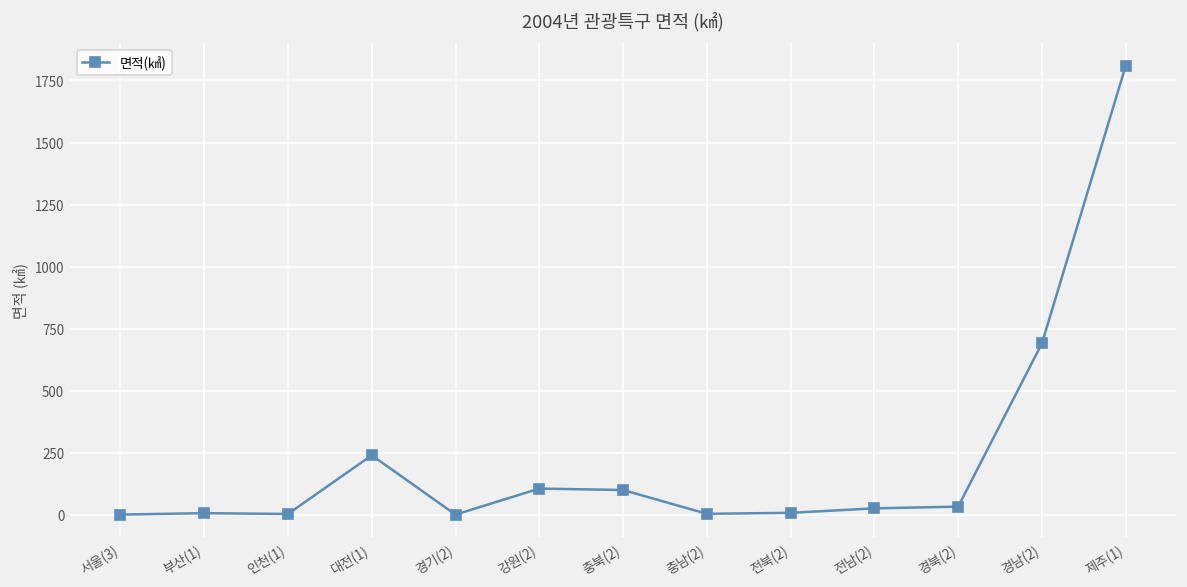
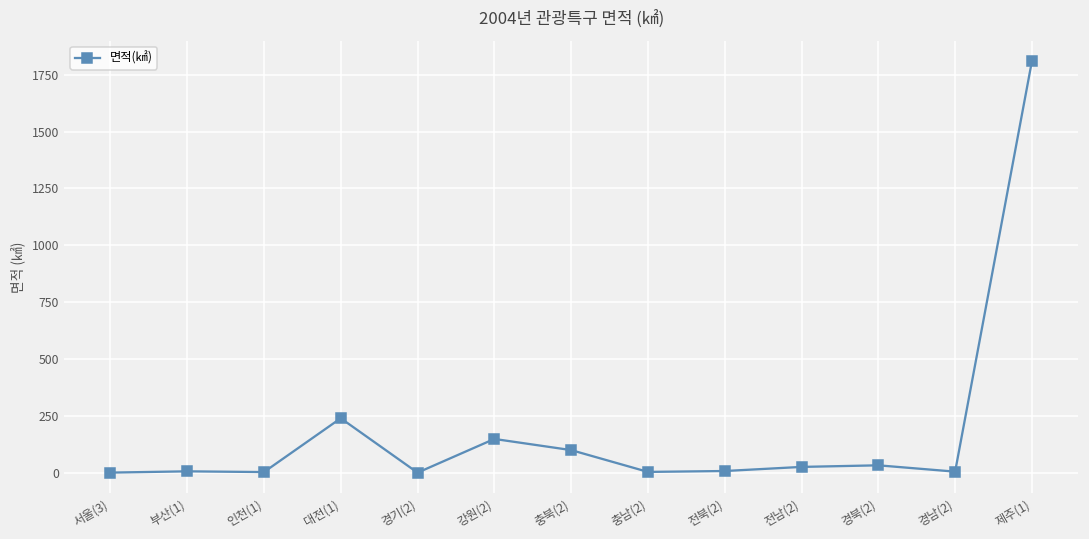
  {
    "서울(3)": 0,
    "부산(1)": 10,
    "인천(1)": 0,
    "대전(1)": 240,
    "경기(2)": 0,
-   "강원(2)": 110,
+   "강원(2)": 150,
    "충북(2)": 100,
    "충남(2)": 0,
    "전북(2)": 10,
    "전남(2)": 30,
    "경북(2)": 30,
-   "경남(2)": 690,
+   "경남(2)": 0,
    "제주(1)": 1810
  }
